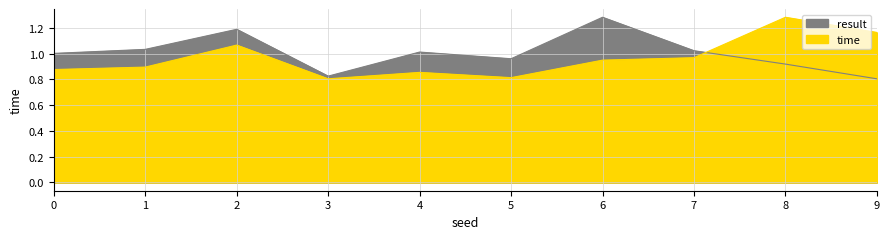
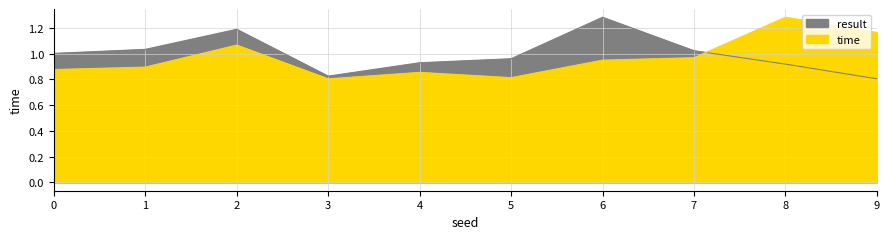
  {
    "result": {
      "0": 1.00,
      "1": 1.03,
      "2": 1.19,
      "3": 0.83,
-     "4": 1.01,
+     "4": 0.93,
      "5": 0.96,
      "6": 1.28,
      "7": 1.02,
      "8": 0.92,
      "9": 0.81
    },
    "time": {
      "0": 0.88,
      "1": 0.90,
      "2": 1.07,
      "3": 0.81,
      "4": 0.86,
      "5": 0.81,
      "6": 0.95,
      "7": 0.97,
      "8": 1.28,
      "9": 1.17
    }
  }
